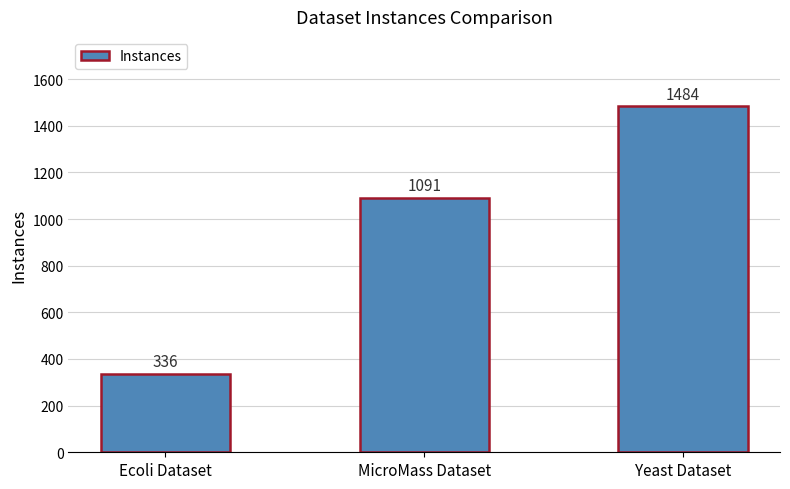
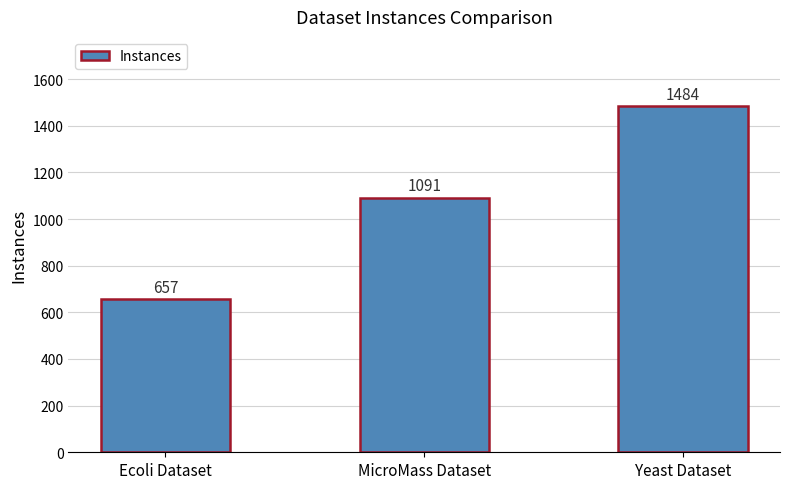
  {
-   "Ecoli Dataset": 336,
+   "Ecoli Dataset": 657,
    "MicroMass Dataset": 1091,
    "Yeast Dataset": 1484
  }
